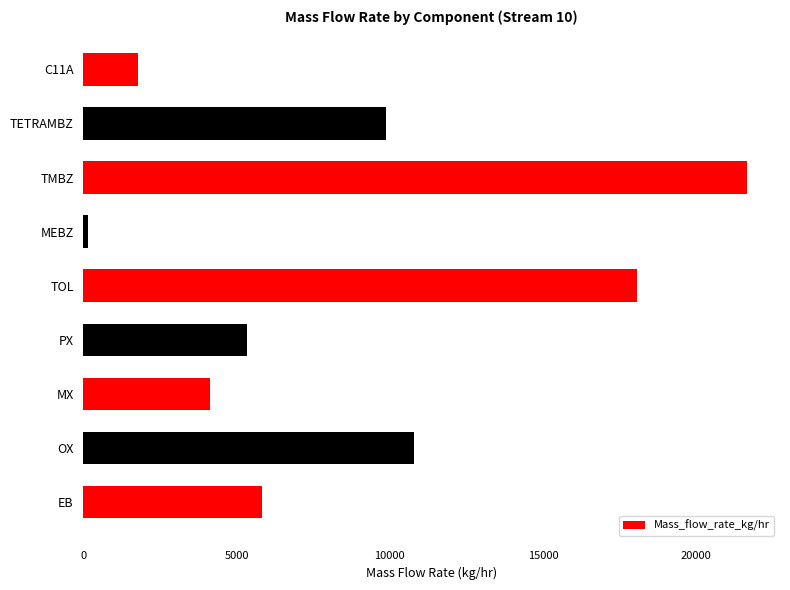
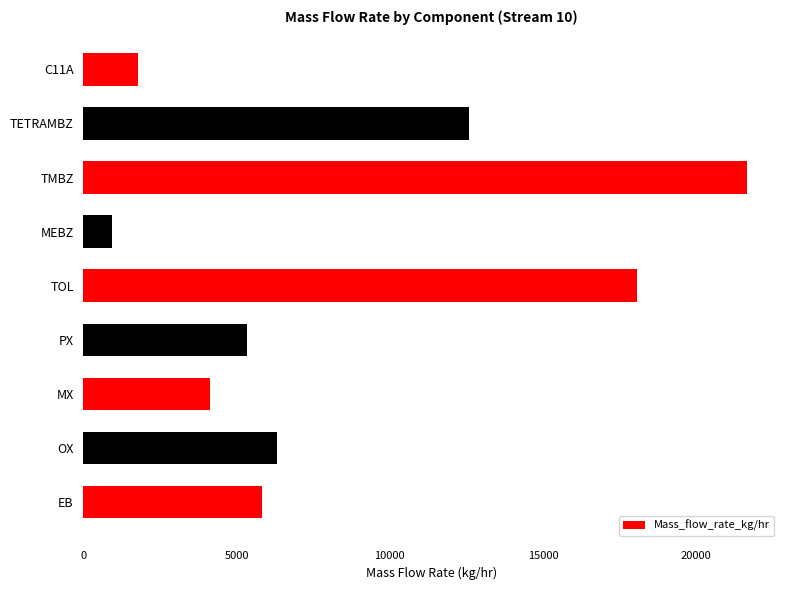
  {
    "C11A": 1800,
-   "TETRAMBZ": 9900,
+   "TETRAMBZ": 12600,
    "TMBZ": 21700,
-   "MEBZ": 200,
+   "MEBZ": 900,
    "TOL": 18100,
    "PX": 5300,
    "MX": 4100,
-   "OX": 10800,
+   "OX": 6300,
    "EB": 5800
  }
